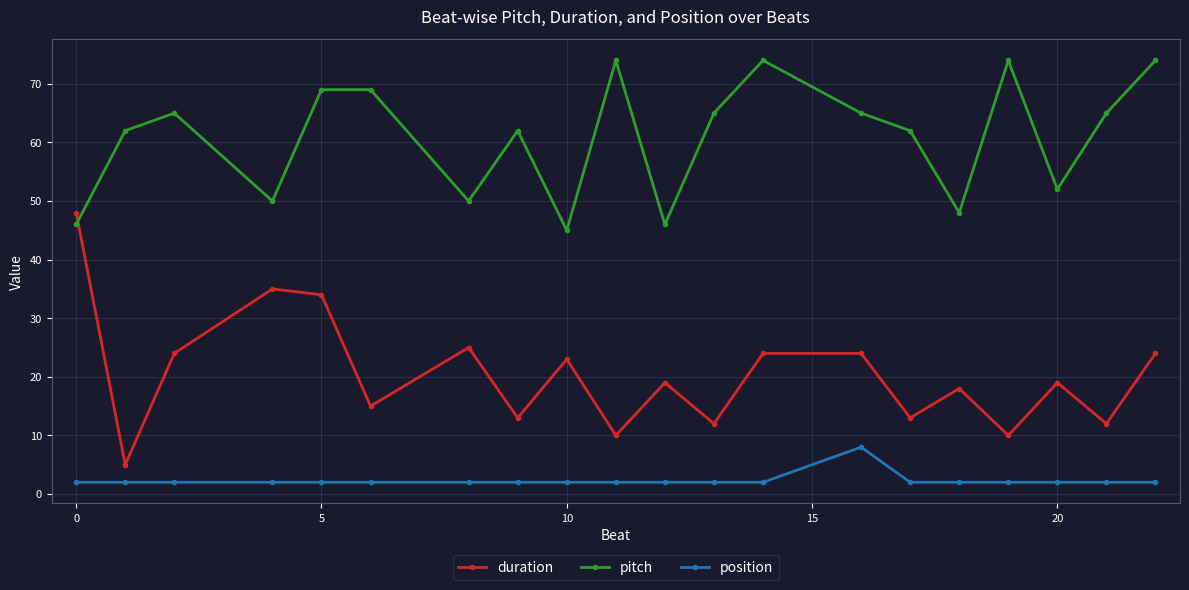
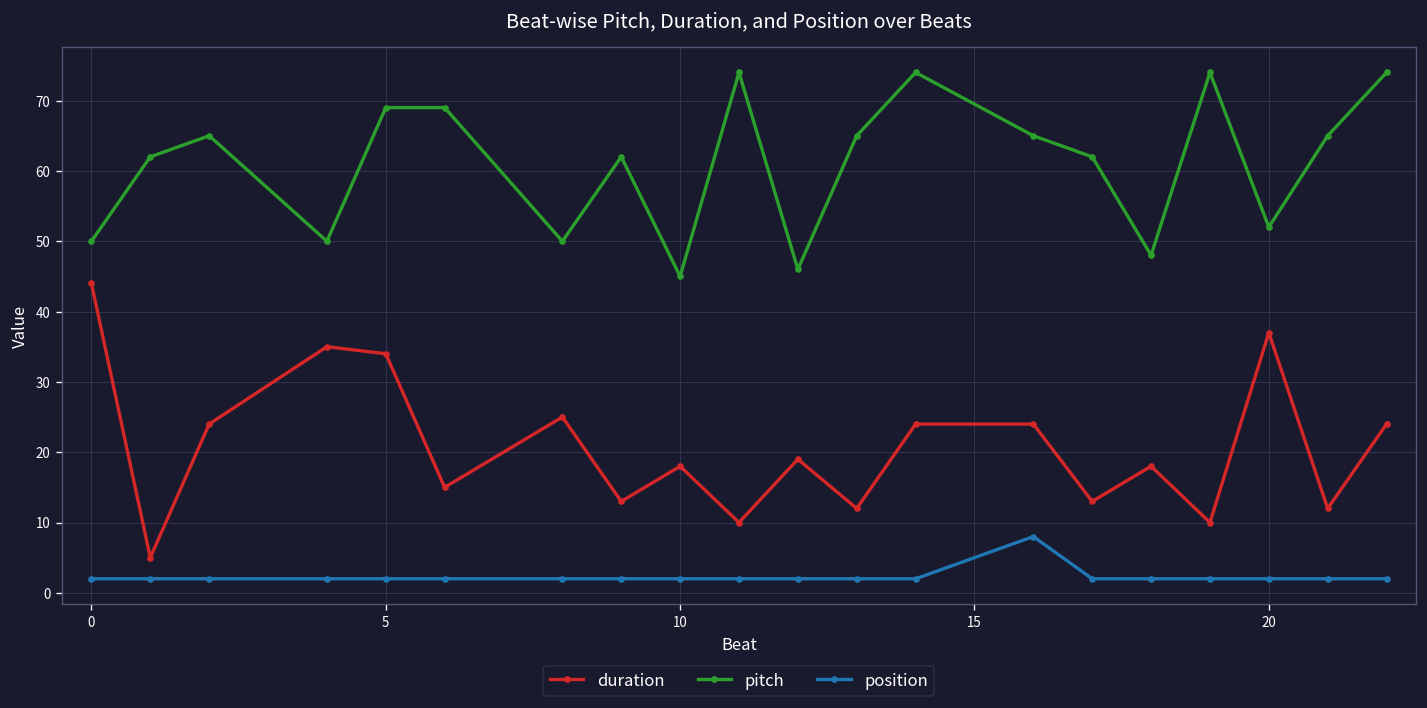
  {
    "duration": {
-     "0": 48,
+     "0": 44,
      "5": 34,
-     "10": 23,
-     "20": 19
+     "10": 18,
+     "20": 37
    },
    "pitch": {
-     "0": 46,
+     "0": 50,
      "5": 69,
      "10": 45,
      "20": 52
    },
    "position": {
      "0": 2,
      "5": 2,
      "10": 2,
      "20": 2
    }
  }
